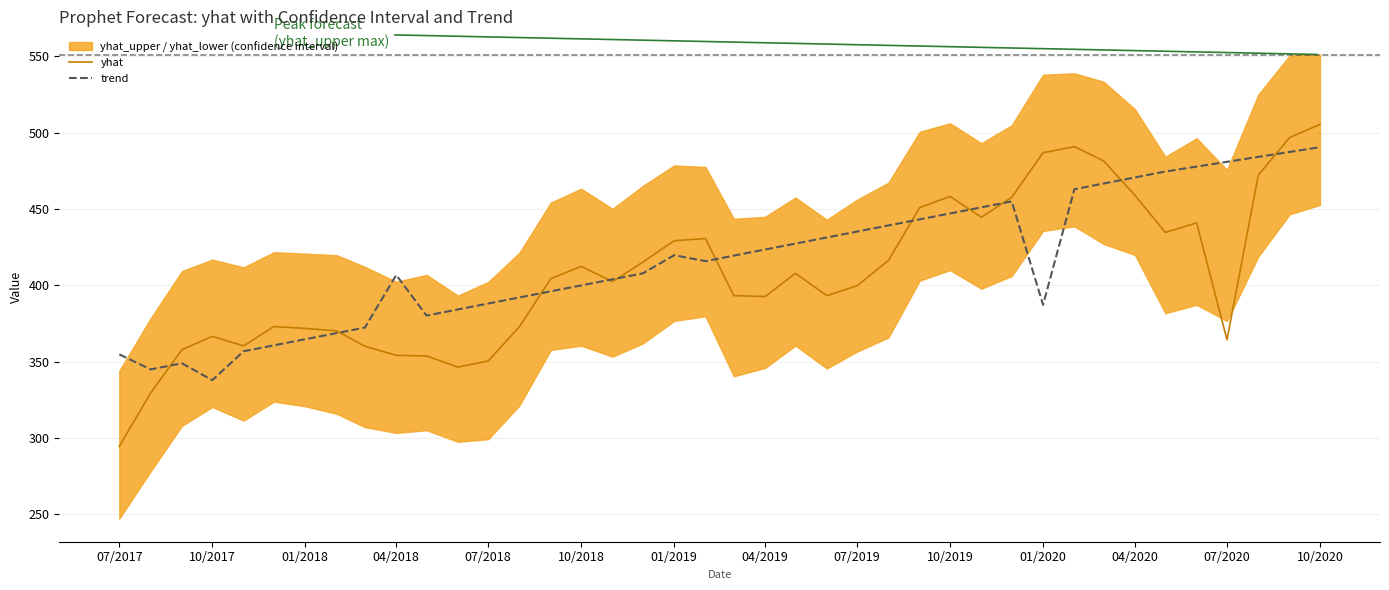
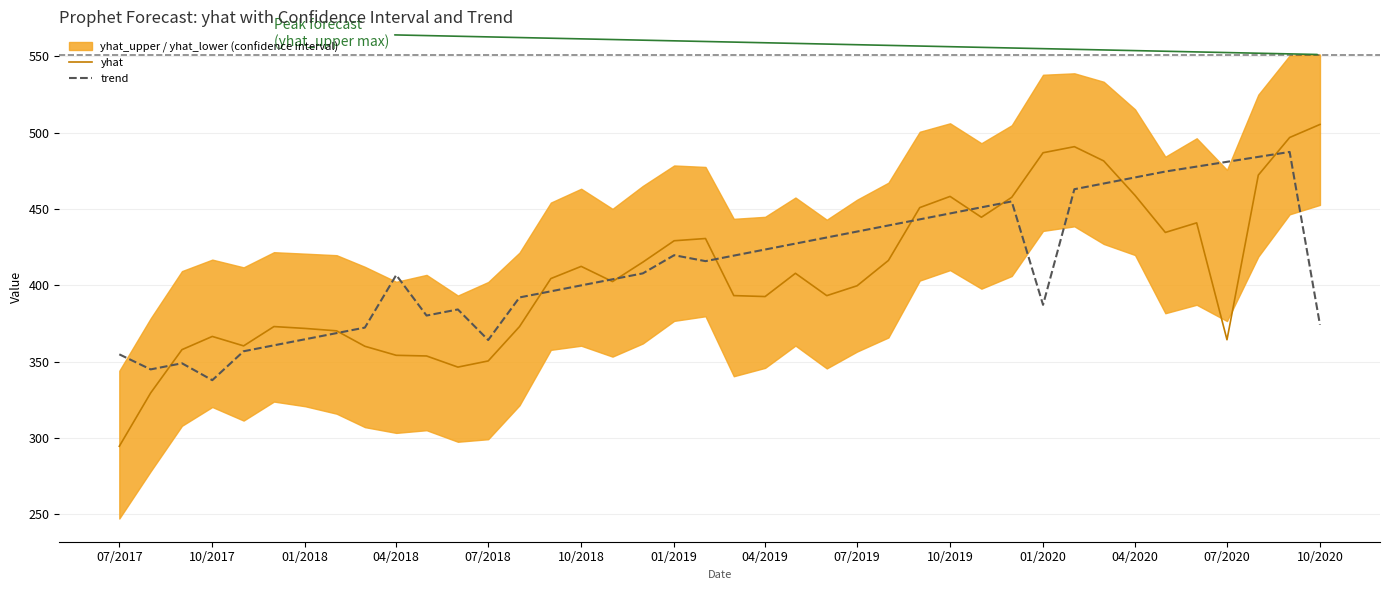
  {
    "yhat": {
      "07/2017": 295,
      "10/2017": 366,
      "01/2018": 372,
      "04/2018": 354,
      "07/2018": 350,
      "10/2018": 412,
      "01/2019": 429,
      "04/2019": 393,
      "07/2019": 400,
      "10/2019": 458,
      "01/2020": 487,
      "04/2020": 459,
      "07/2020": 364,
      "10/2020": 505
    },
    "trend": {
      "07/2017": 355,
      "10/2017": 338,
      "01/2018": 365,
      "04/2018": 407,
-     "07/2018": 388,
+     "07/2018": 364,
      "10/2018": 400,
      "01/2019": 420,
      "04/2019": 423,
      "07/2019": 435,
      "10/2019": 447,
      "01/2020": 387,
      "04/2020": 471,
      "07/2020": 481,
-     "10/2020": 490
+     "10/2020": 374
    }
  }
